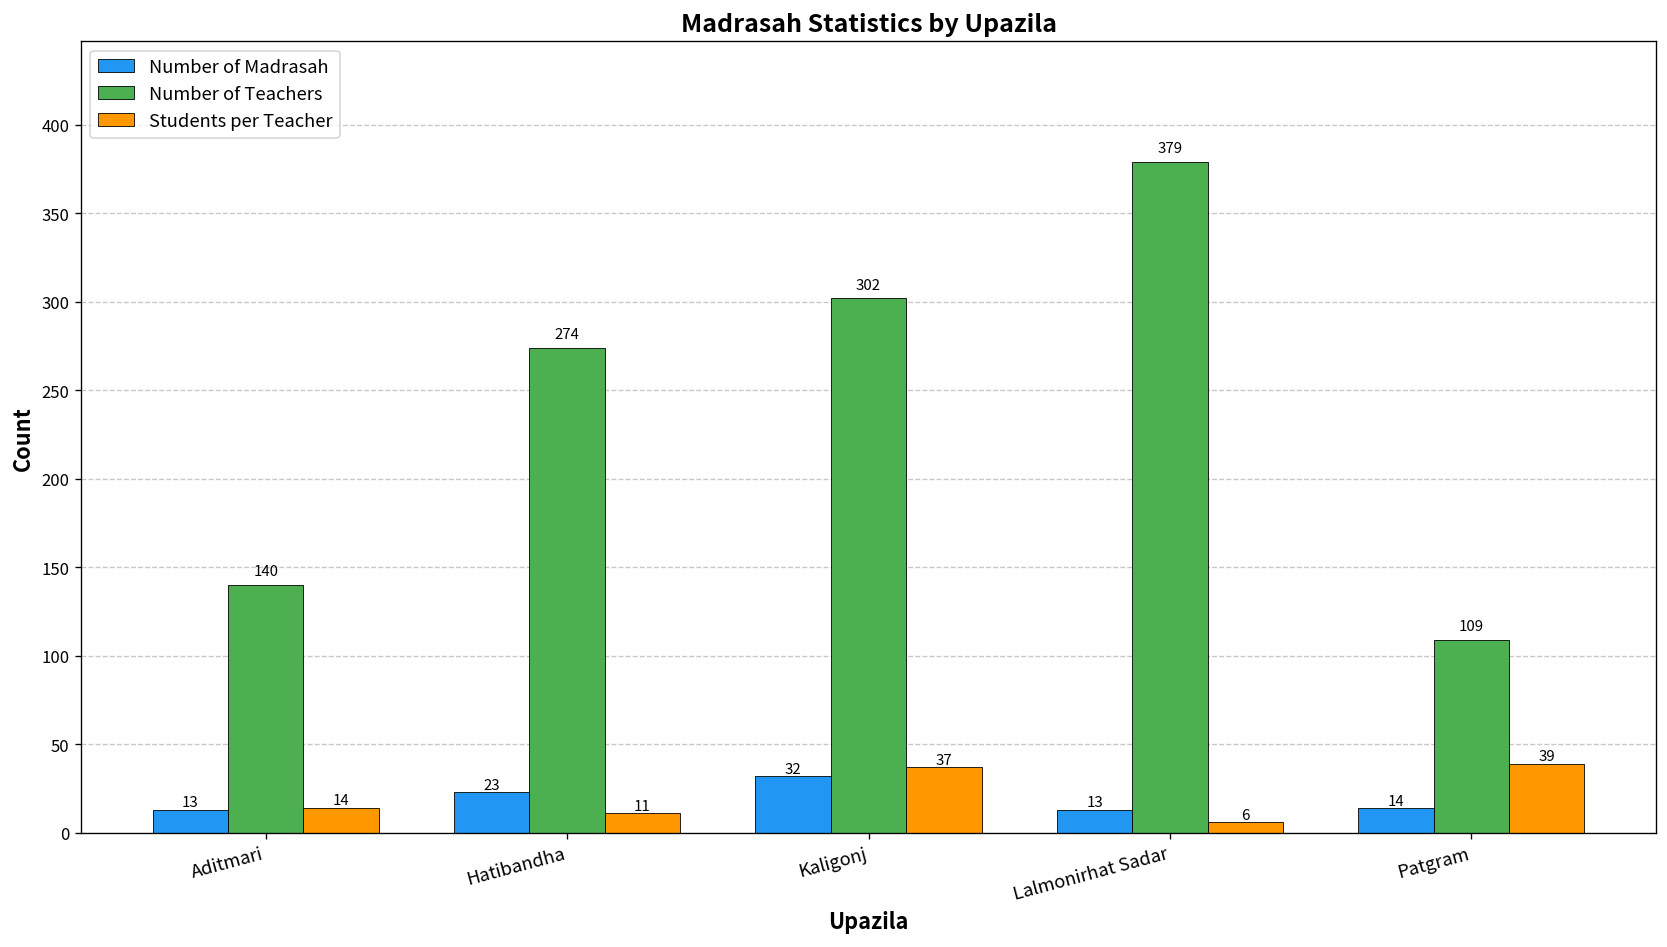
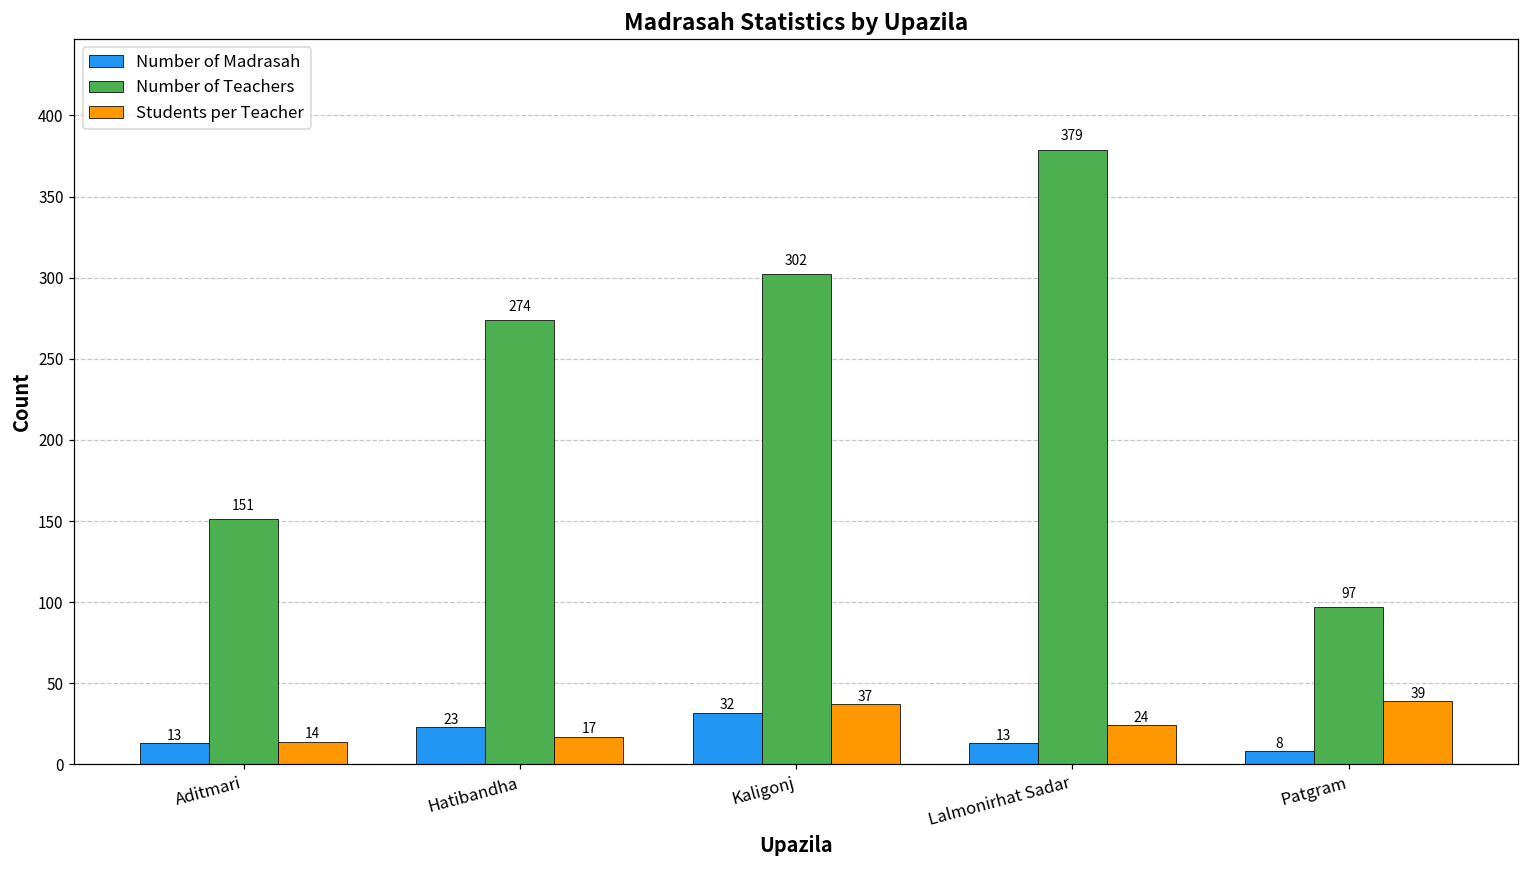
  {
    "Number of Madrasah": {
      "Aditmari": 13,
      "Hatibandha": 23,
      "Kaligonj": 32,
      "Lalmonirhat Sadar": 13,
-     "Patgram": 14
+     "Patgram": 8
    },
    "Number of Teachers": {
-     "Aditmari": 140,
+     "Aditmari": 151,
      "Hatibandha": 274,
      "Kaligonj": 302,
      "Lalmonirhat Sadar": 379,
-     "Patgram": 109
+     "Patgram": 97
    },
    "Students per Teacher": {
      "Aditmari": 14,
-     "Hatibandha": 11,
+     "Hatibandha": 17,
      "Kaligonj": 37,
-     "Lalmonirhat Sadar": 6,
+     "Lalmonirhat Sadar": 24,
      "Patgram": 39
    }
  }
